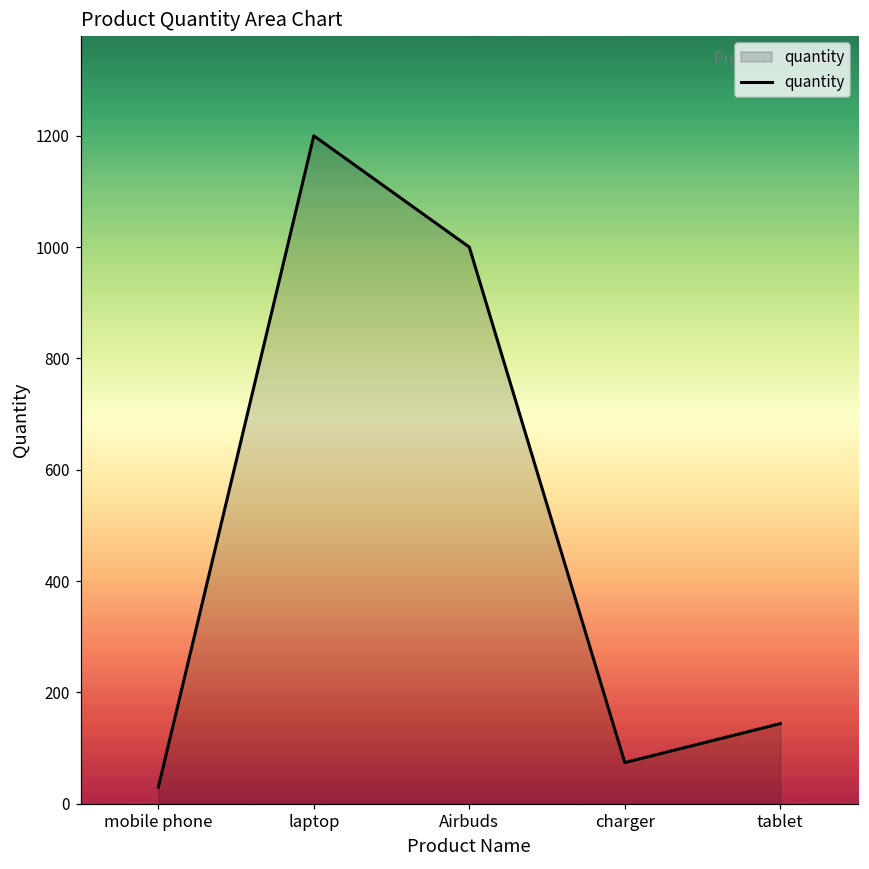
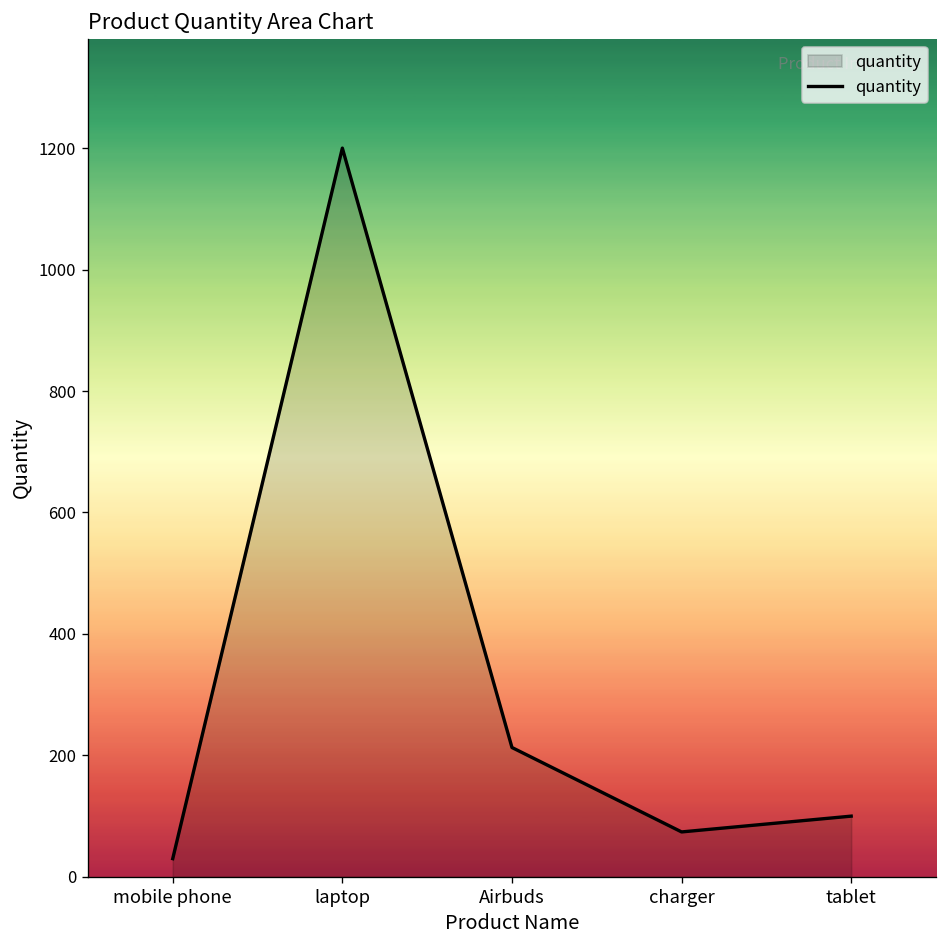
  {
    "mobile phone": 30,
    "laptop": 1200,
-   "Airbuds": 1000,
+   "Airbuds": 210,
    "charger": 70,
-   "tablet": 140
+   "tablet": 100
  }
